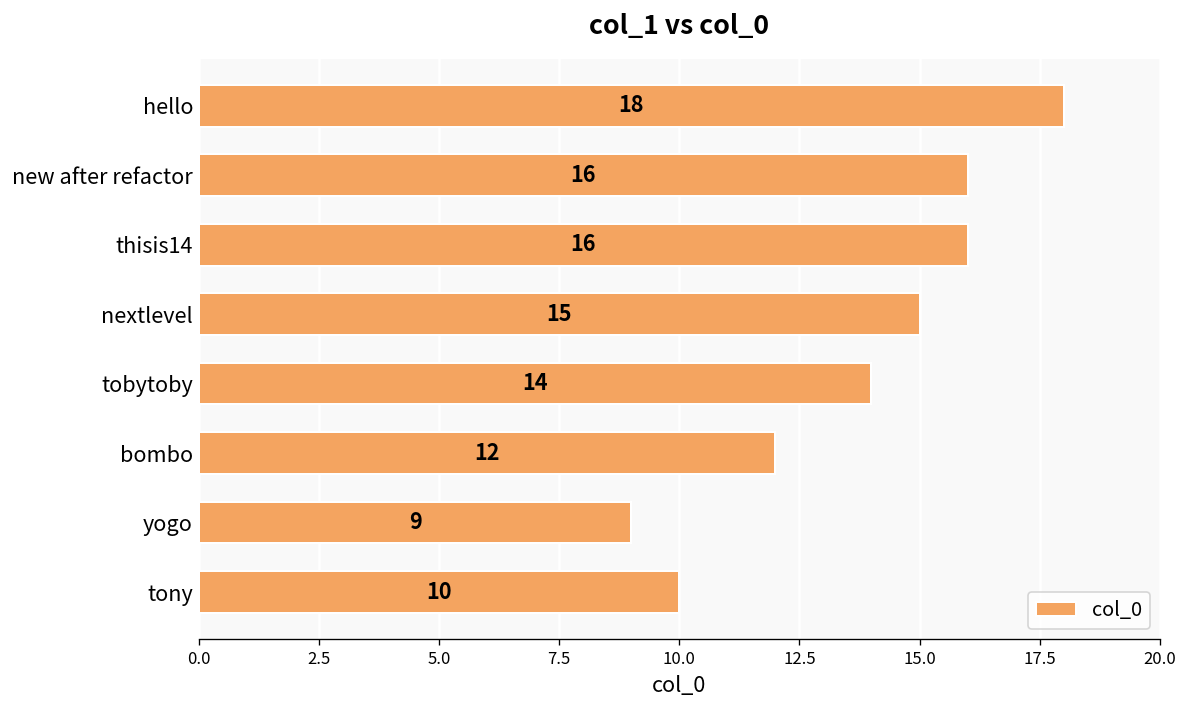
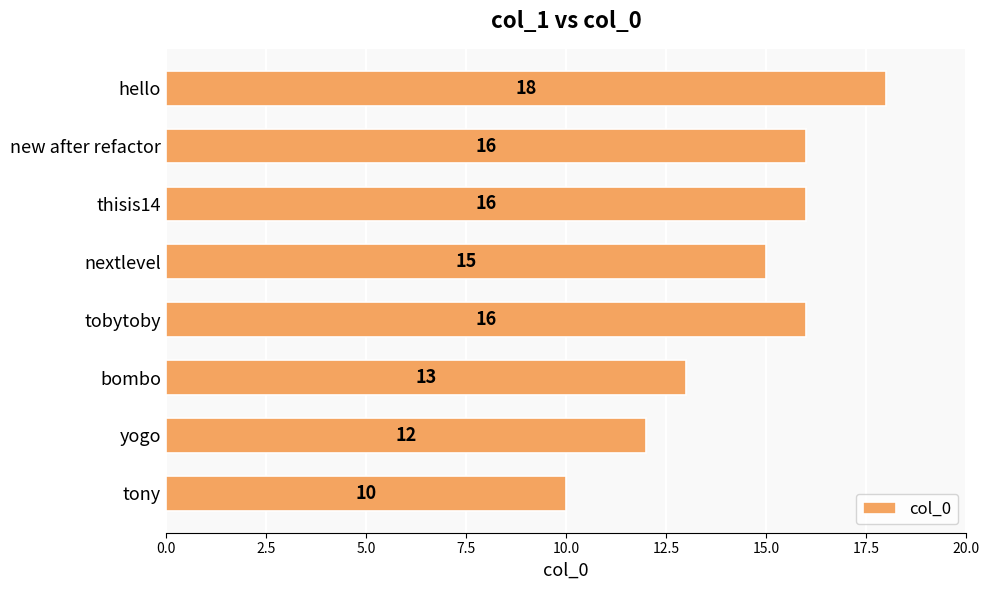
  {
    "hello": 18,
    "new after refactor": 16,
    "thisis14": 16,
    "nextlevel": 15,
-   "tobytoby": 14,
-   "bombo": 12,
-   "yogo": 9,
+   "tobytoby": 16,
+   "bombo": 13,
+   "yogo": 12,
    "tony": 10
  }
